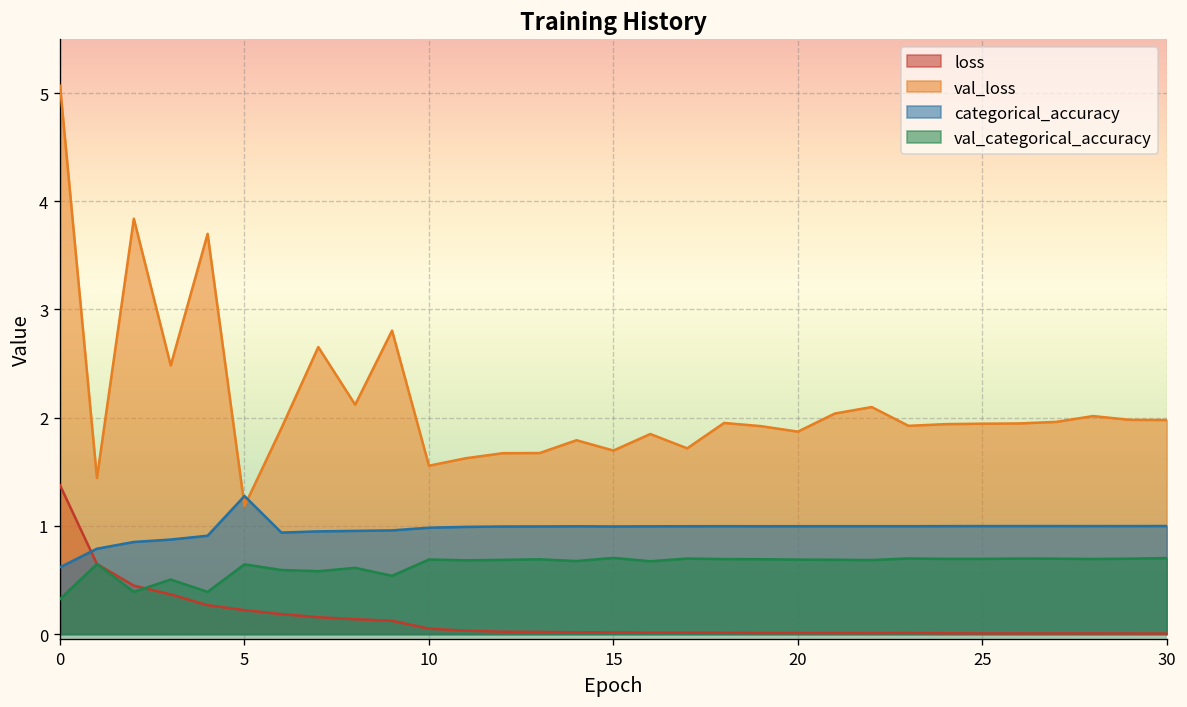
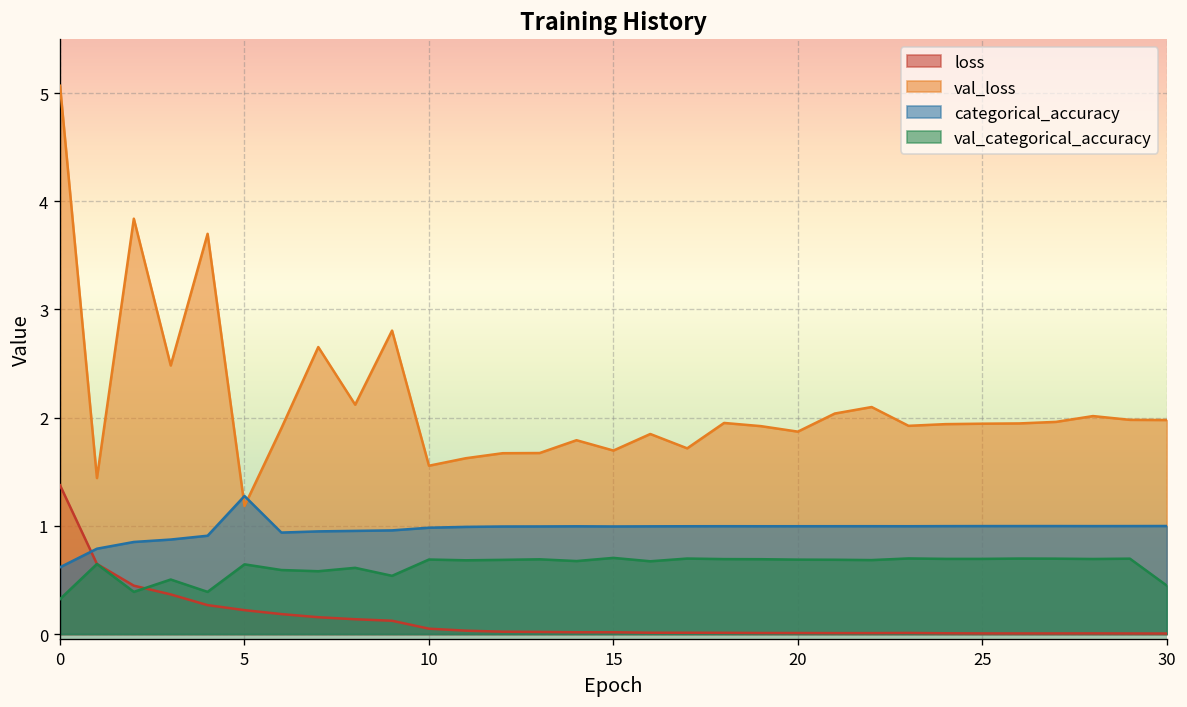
  {
    "loss": {
      "0": 1.4,
      "5": 0.2,
      "10": 0.0,
      "15": 0.0,
      "20": 0.0,
      "25": 0.0,
      "30": 0.0
    },
    "val_loss": {
      "0": 5.1,
      "5": 1.2,
      "10": 1.6,
      "15": 1.7,
      "20": 1.9,
      "25": 1.9,
      "30": 2.0
    },
    "categorical_accuracy": {
      "0": 0.6,
      "5": 1.3,
      "10": 1.0,
      "15": 1.0,
      "20": 1.0,
      "25": 1.0,
      "30": 1.0
    },
    "val_categorical_accuracy": {
      "0": 0.3,
      "5": 0.6,
      "10": 0.7,
      "15": 0.7,
      "20": 0.7,
      "25": 0.7,
-     "30": 0.7
+     "30": 0.4
    }
  }
